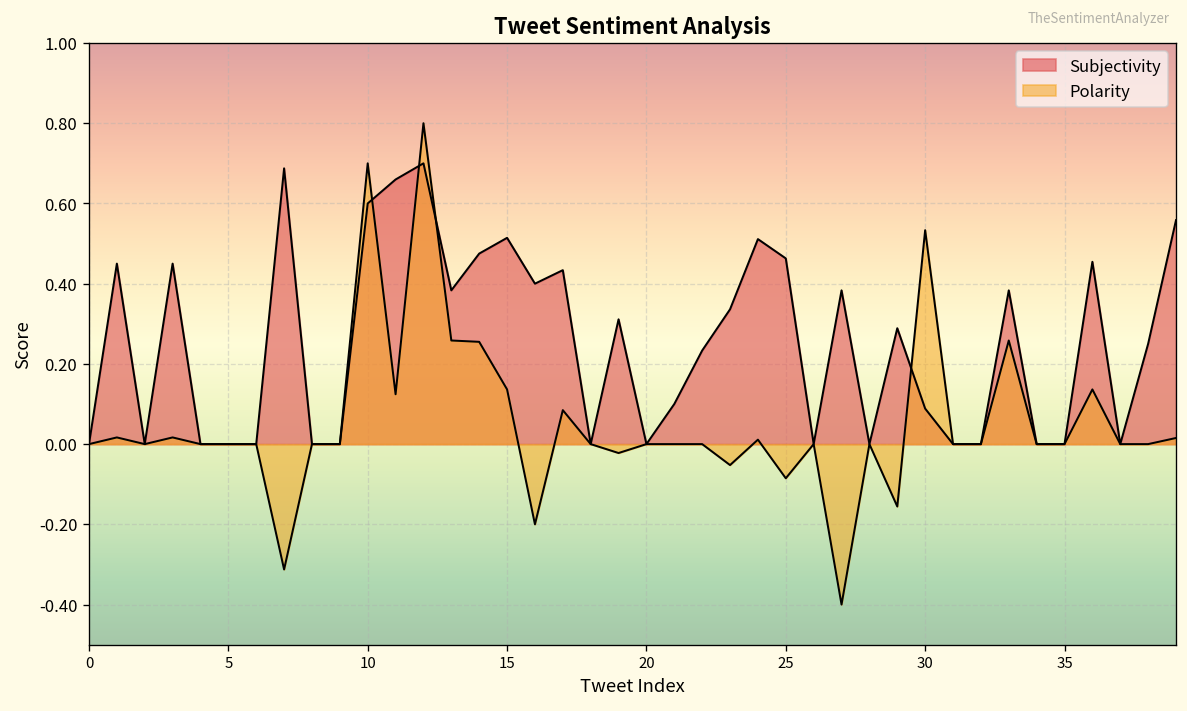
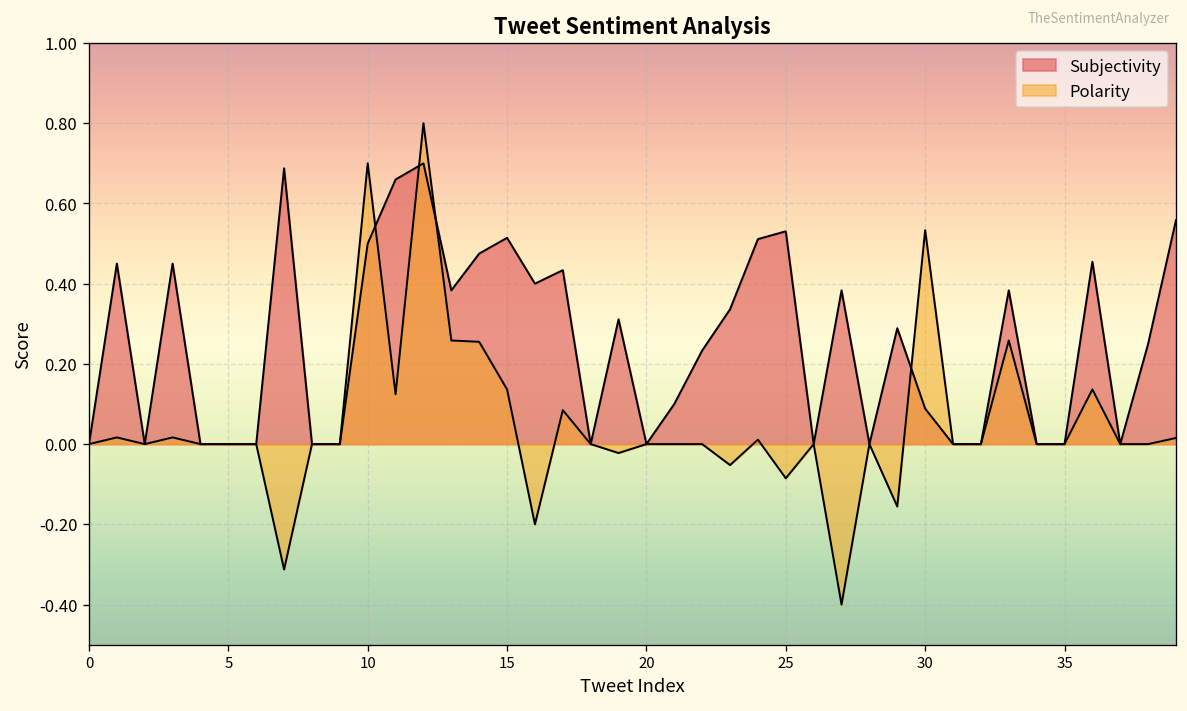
  {
    "Subjectivity": {
-     "10": 0.6,
+     "10": 0.5,
      "15": 0.51,
-     "25": 0.46,
+     "25": 0.53,
      "30": 0.09
    }
  }
